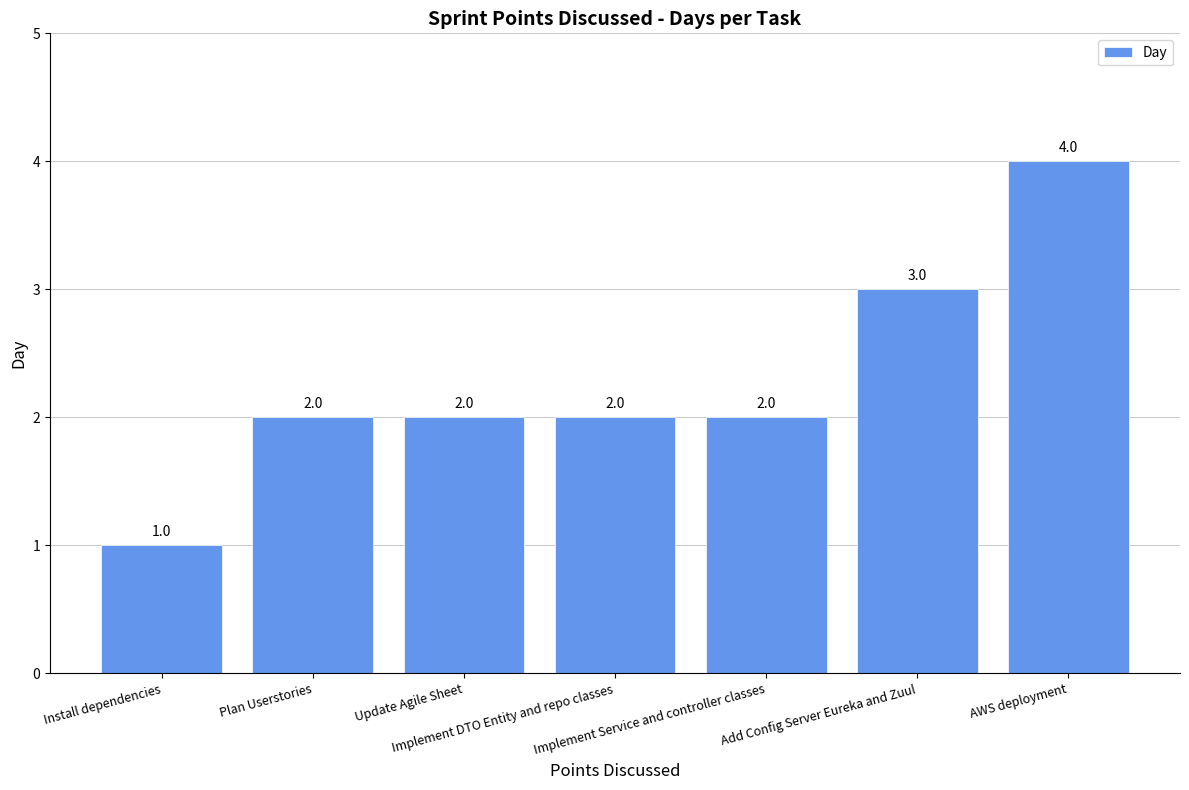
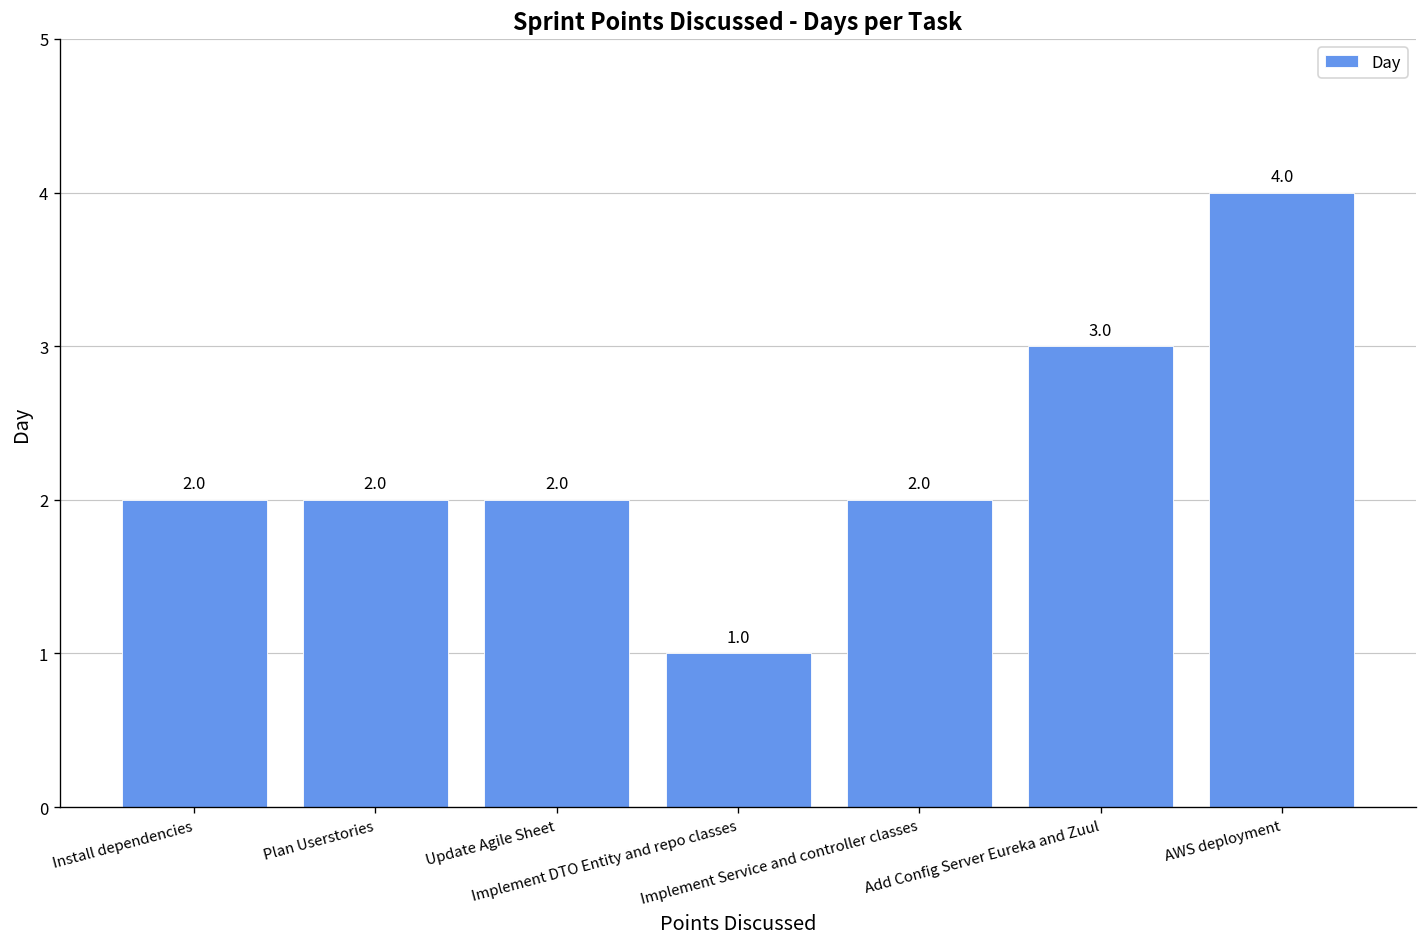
  {
-   "Install dependencies": 1.0,
+   "Install dependencies": 2.0,
    "Plan Userstories": 2.0,
    "Update Agile Sheet": 2.0,
-   "Implement DTO Entity and repo classes": 2.0,
+   "Implement DTO Entity and repo classes": 1.0,
    "Implement Service and controller classes": 2.0,
    "Add Config Server Eureka and Zuul": 3.0,
    "AWS deployment": 4.0
  }
